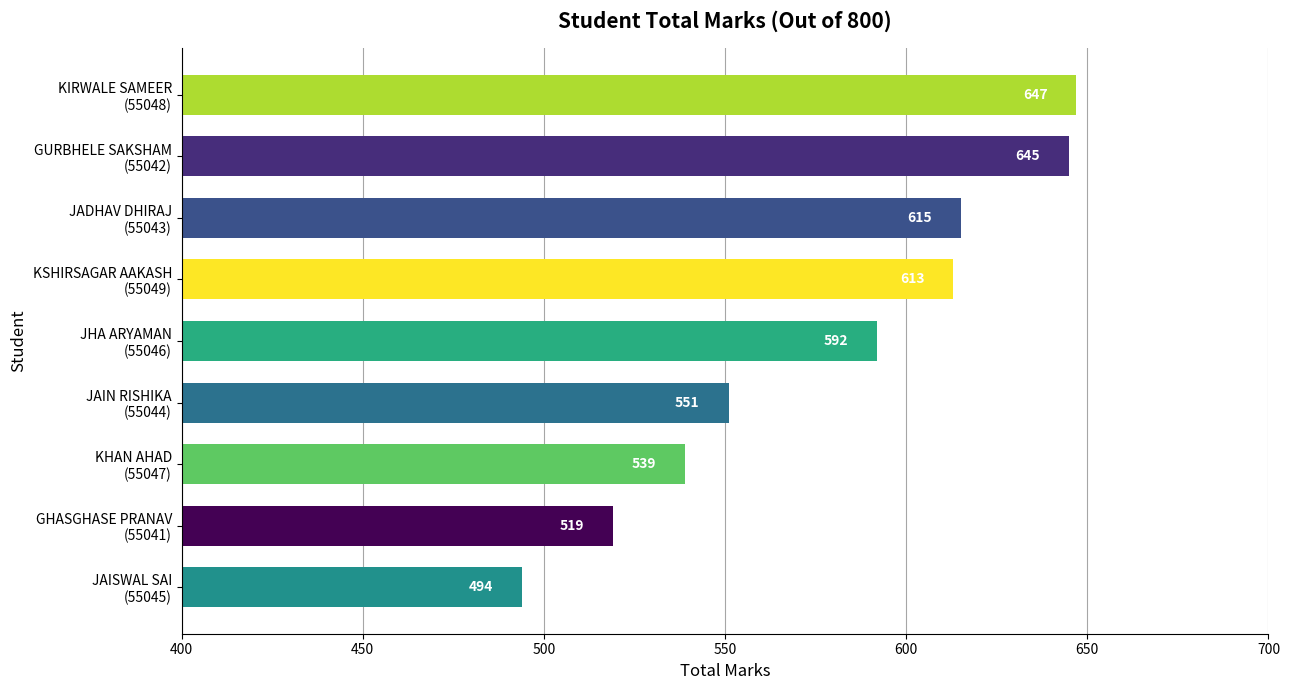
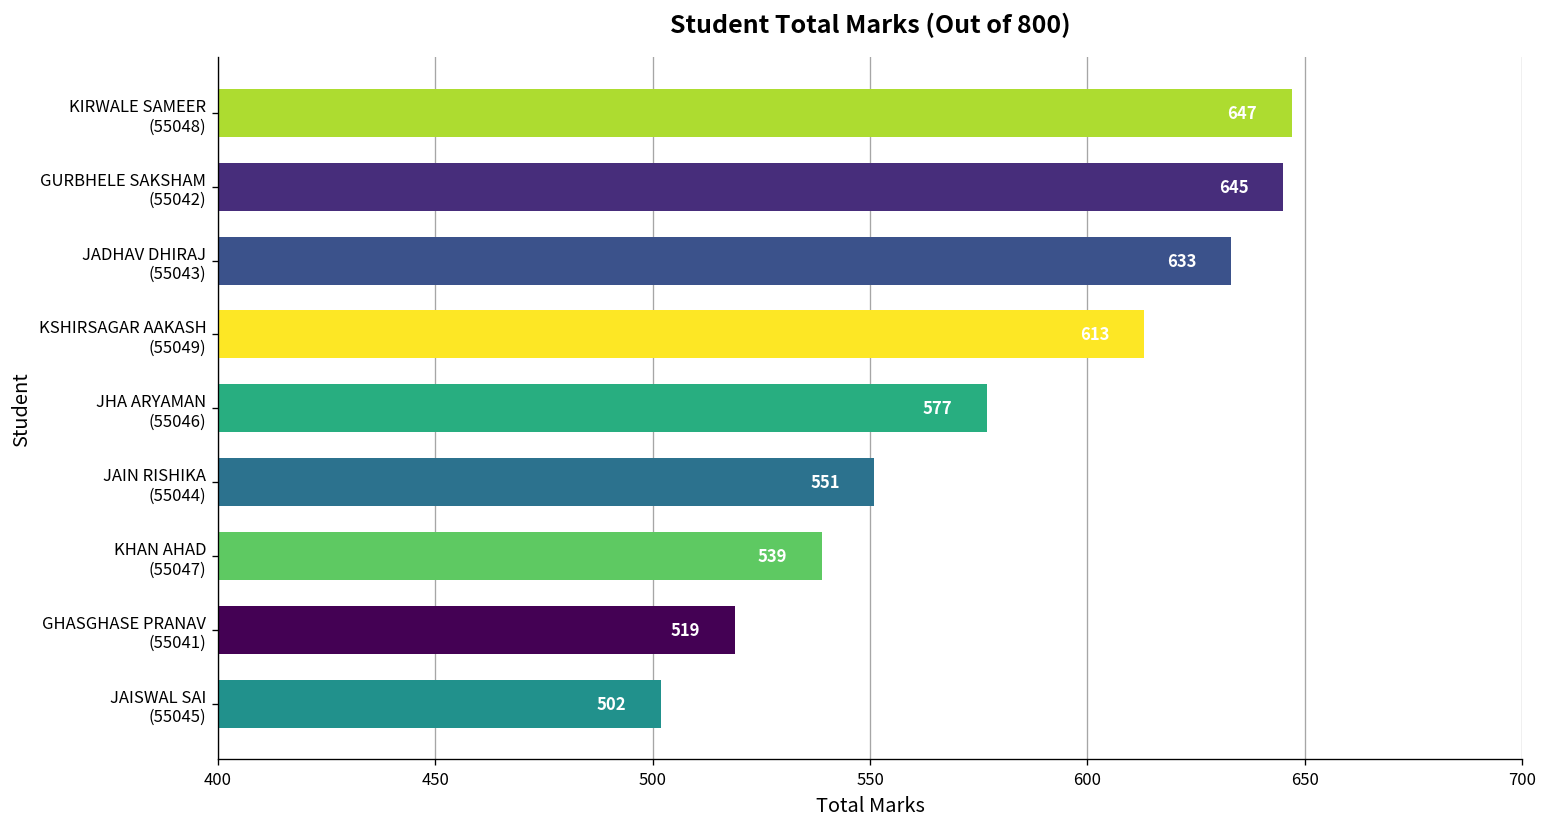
  {
    "KIRWALE SAMEER (55048)": 647,
    "GURBHELE SAKSHAM (55042)": 645,
-   "JADHAV DHIRAJ (55043)": 615,
+   "JADHAV DHIRAJ (55043)": 633,
    "KSHIRSAGAR AAKASH (55049)": 613,
-   "JHA ARYAMAN (55046)": 592,
+   "JHA ARYAMAN (55046)": 577,
    "JAIN RISHIKA (55044)": 551,
    "KHAN AHAD (55047)": 539,
    "GHASGHASE PRANAV (55041)": 519,
-   "JAISWAL SAI (55045)": 494
+   "JAISWAL SAI (55045)": 502
  }
